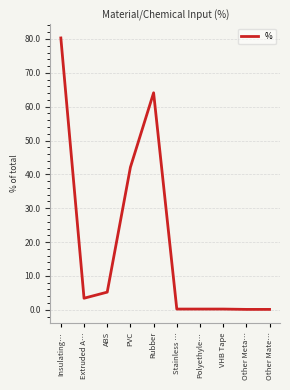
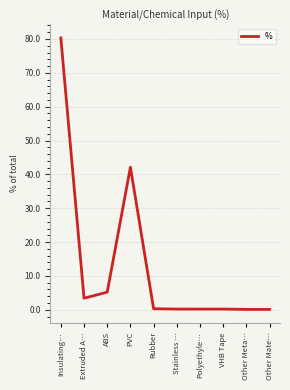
  {
    "Insulating…": 80,
    "Extruded A…": 3,
    "ABS": 5,
    "PVC": 42,
-   "Rubber": 64,
+   "Rubber": 0,
    "Stainless …": 0,
    "Polyethyle…": 0,
    "VHB Tape": 0,
    "Other Meta…": 0,
    "Other Mate…": 0
  }
